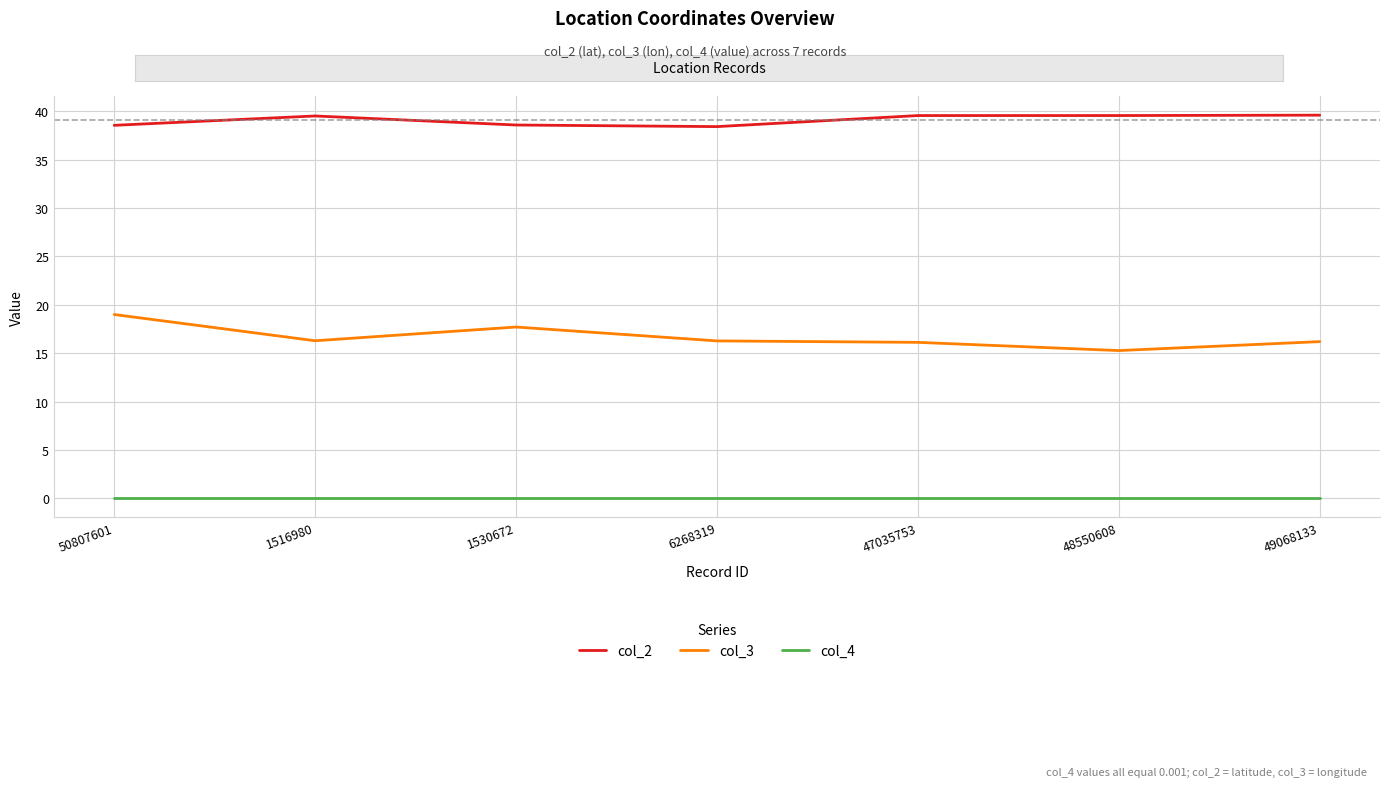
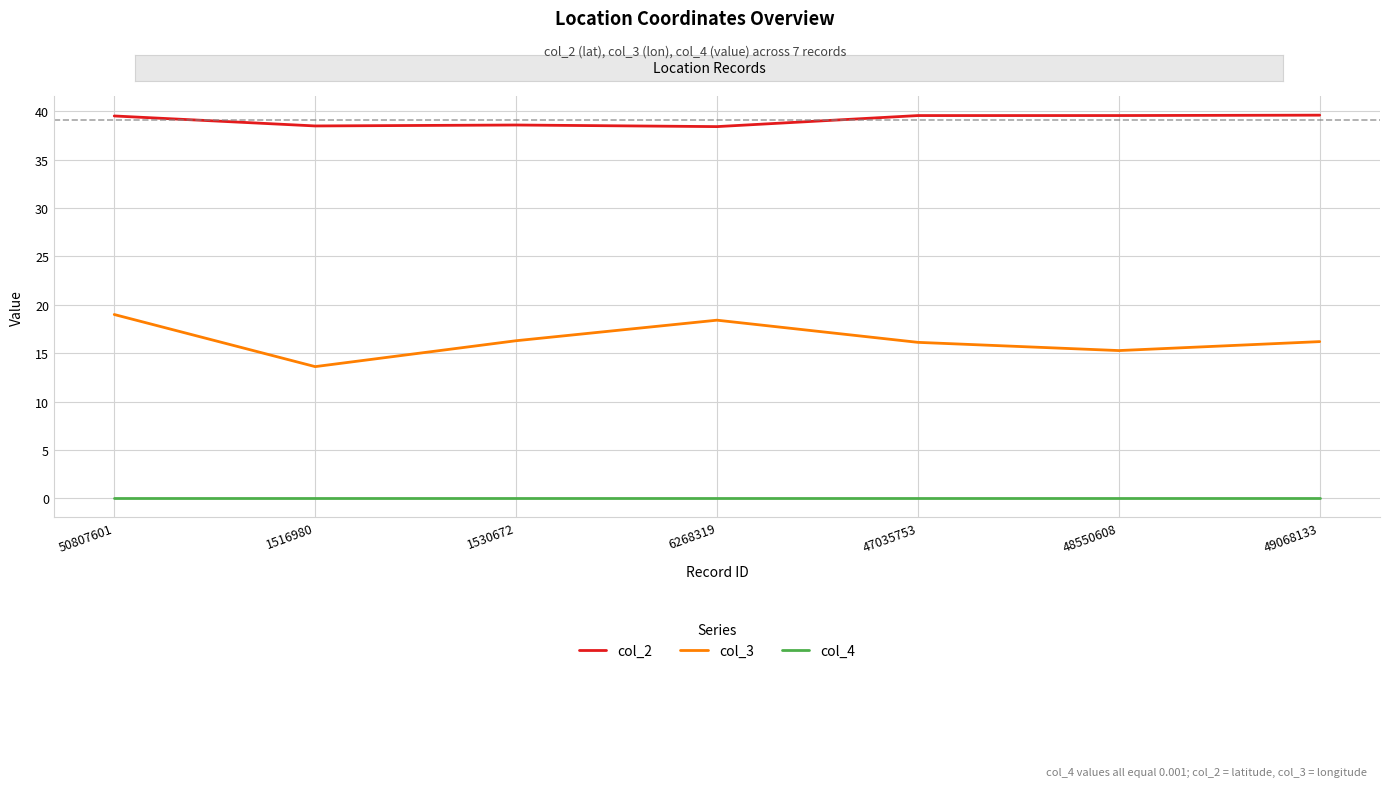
  {
    "col_2": {
-     "50807601": 39,
-     "1516980": 40,
+     "50807601": 40,
+     "1516980": 38,
      "1530672": 39,
      "6268319": 38,
      "47035753": 40,
      "48550608": 40,
      "49068133": 40
    },
    "col_3": {
      "50807601": 19,
-     "1516980": 16,
-     "1530672": 18,
-     "6268319": 16,
+     "1516980": 14,
+     "1530672": 16,
+     "6268319": 18,
      "47035753": 16,
      "48550608": 15,
      "49068133": 16
    },
    "col_4": {
      "50807601": 0,
      "1516980": 0,
      "1530672": 0,
      "6268319": 0,
      "47035753": 0,
      "48550608": 0,
      "49068133": 0
    }
  }
